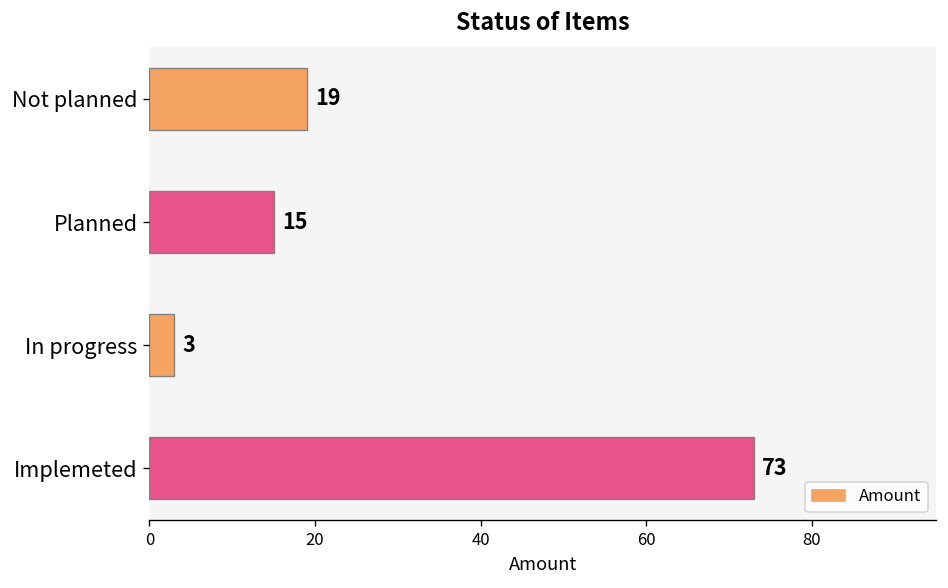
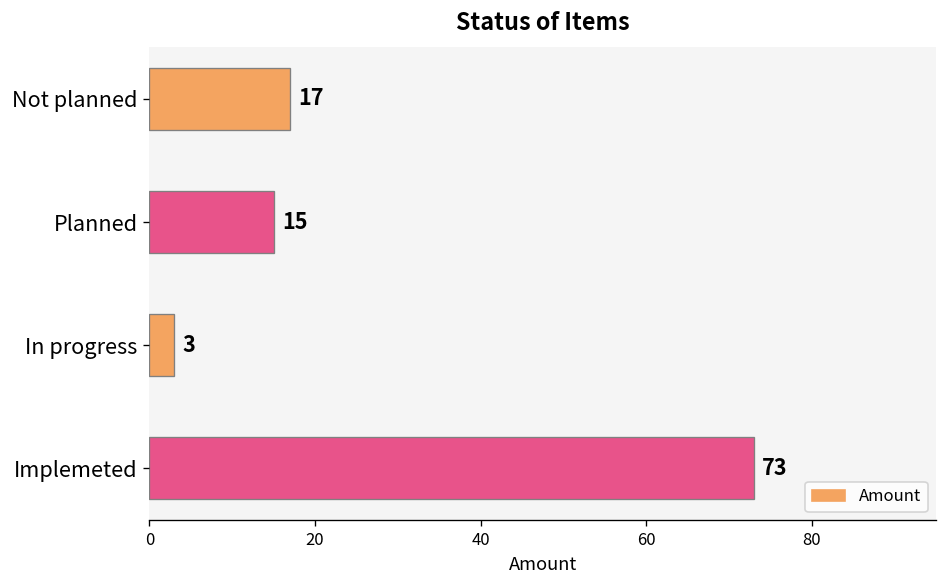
  {
-   "Not planned": 19,
+   "Not planned": 17,
    "Planned": 15,
    "In progress": 3,
    "Implemeted": 73
  }
